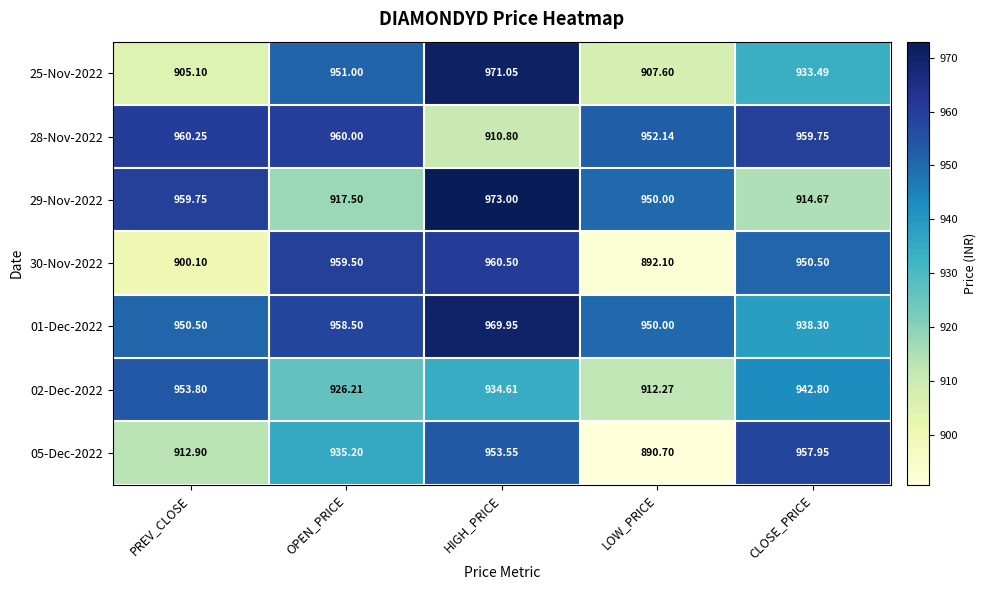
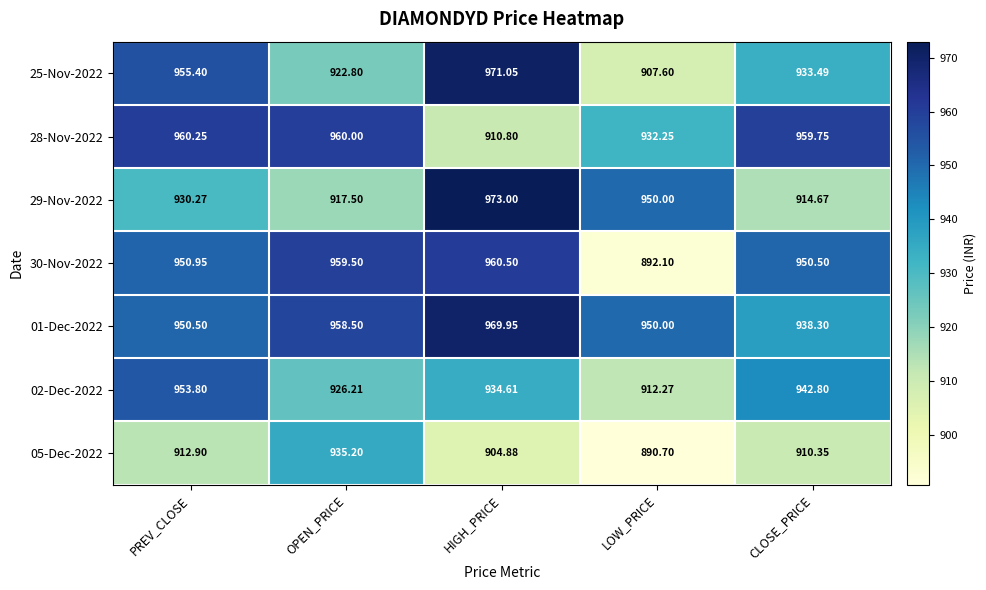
  {
    "25-Nov-2022": {
-     "PREV_CLOSE": 905.10,
-     "OPEN_PRICE": 951.00,
+     "PREV_CLOSE": 955.40,
+     "OPEN_PRICE": 922.80,
      "HIGH_PRICE": 971.05,
      "LOW_PRICE": 907.60,
      "CLOSE_PRICE": 933.49
    },
    "28-Nov-2022": {
      "PREV_CLOSE": 960.25,
      "OPEN_PRICE": 960.00,
      "HIGH_PRICE": 910.80,
-     "LOW_PRICE": 952.14,
+     "LOW_PRICE": 932.25,
      "CLOSE_PRICE": 959.75
    },
    "29-Nov-2022": {
-     "PREV_CLOSE": 959.75,
+     "PREV_CLOSE": 930.27,
      "OPEN_PRICE": 917.50,
      "HIGH_PRICE": 973.00,
      "LOW_PRICE": 950.00,
      "CLOSE_PRICE": 914.67
    },
    "30-Nov-2022": {
-     "PREV_CLOSE": 900.10,
+     "PREV_CLOSE": 950.95,
      "OPEN_PRICE": 959.50,
      "HIGH_PRICE": 960.50,
      "LOW_PRICE": 892.10,
      "CLOSE_PRICE": 950.50
    },
    "01-Dec-2022": {
      "PREV_CLOSE": 950.50,
      "OPEN_PRICE": 958.50,
      "HIGH_PRICE": 969.95,
      "LOW_PRICE": 950.00,
      "CLOSE_PRICE": 938.30
    },
    "02-Dec-2022": {
      "PREV_CLOSE": 953.80,
      "OPEN_PRICE": 926.21,
      "HIGH_PRICE": 934.61,
      "LOW_PRICE": 912.27,
      "CLOSE_PRICE": 942.80
    },
    "05-Dec-2022": {
      "PREV_CLOSE": 912.90,
      "OPEN_PRICE": 935.20,
-     "HIGH_PRICE": 953.55,
+     "HIGH_PRICE": 904.88,
      "LOW_PRICE": 890.70,
-     "CLOSE_PRICE": 957.95
+     "CLOSE_PRICE": 910.35
    }
  }
